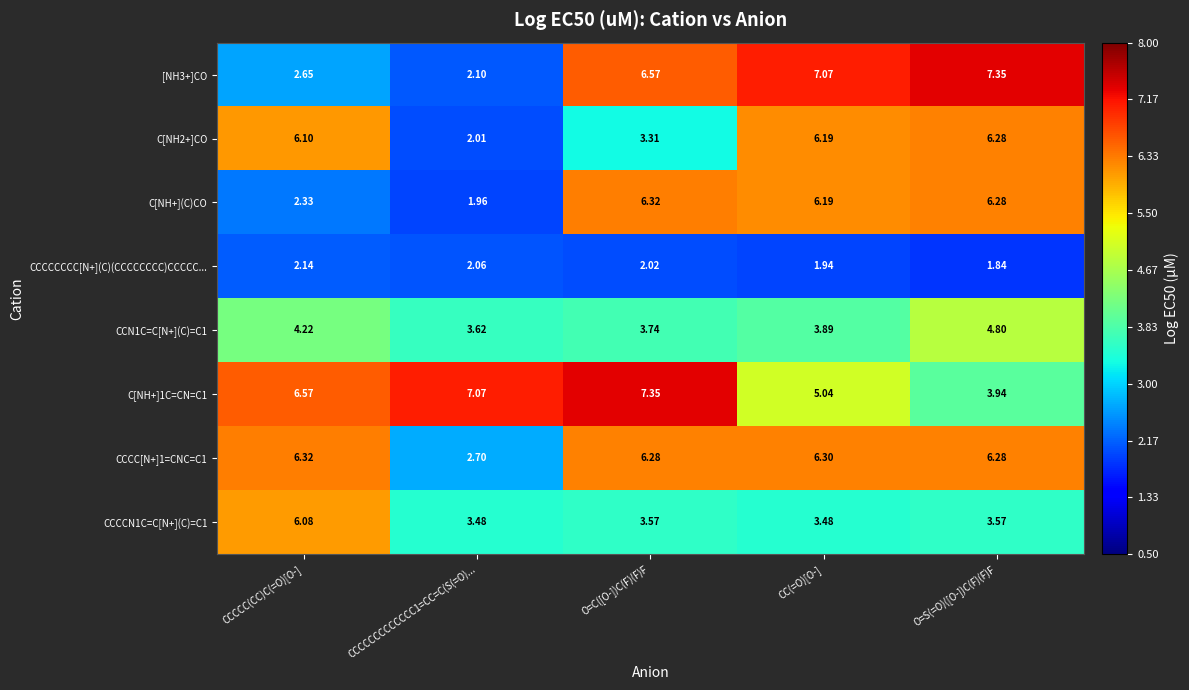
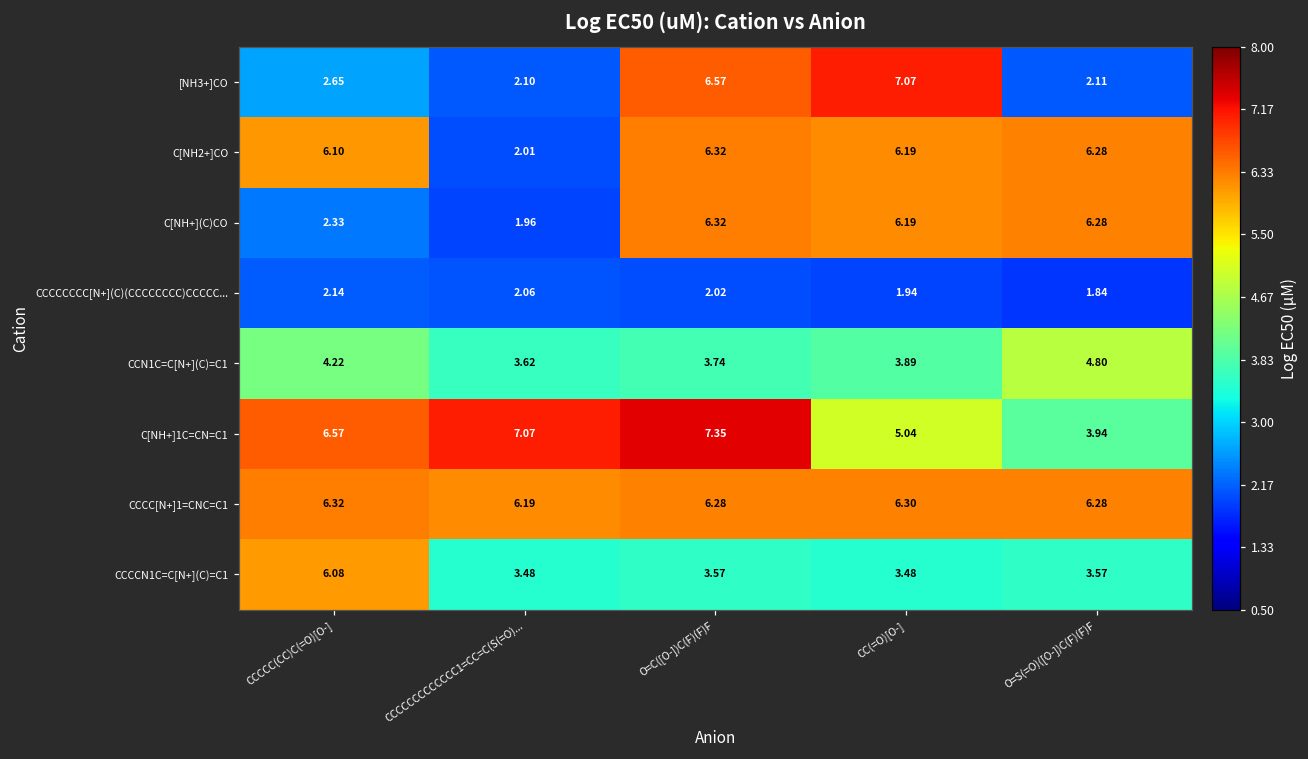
  {
    "[NH3+]CO": {
      "CCCCC(CC)C(=O)[O-]": 2.65,
      "CCCCCCCCCCCCC1=CC=C(S(=O)...": 2.10,
      "O=C([O-])C(F)(F)F": 6.57,
      "CC(=O)[O-]": 7.07,
-     "O=S(=O)([O-])C(F)(F)F": 7.35
+     "O=S(=O)([O-])C(F)(F)F": 2.11
    },
    "C[NH2+]CO": {
      "CCCCC(CC)C(=O)[O-]": 6.10,
      "CCCCCCCCCCCCC1=CC=C(S(=O)...": 2.01,
-     "O=C([O-])C(F)(F)F": 3.31,
+     "O=C([O-])C(F)(F)F": 6.32,
      "CC(=O)[O-]": 6.19,
      "O=S(=O)([O-])C(F)(F)F": 6.28
    },
    "C[NH+](C)CO": {
      "CCCCC(CC)C(=O)[O-]": 2.33,
      "CCCCCCCCCCCCC1=CC=C(S(=O)...": 1.96,
      "O=C([O-])C(F)(F)F": 6.32,
      "CC(=O)[O-]": 6.19,
      "O=S(=O)([O-])C(F)(F)F": 6.28
    },
    "CCCCCCCC[N+](C)(CCCCCCCC)CCCCC...": {
      "CCCCC(CC)C(=O)[O-]": 2.14,
      "CCCCCCCCCCCCC1=CC=C(S(=O)...": 2.06,
      "O=C([O-])C(F)(F)F": 2.02,
      "CC(=O)[O-]": 1.94,
      "O=S(=O)([O-])C(F)(F)F": 1.84
    },
    "CCN1C=C[N+](C)=C1": {
      "CCCCC(CC)C(=O)[O-]": 4.22,
      "CCCCCCCCCCCCC1=CC=C(S(=O)...": 3.62,
      "O=C([O-])C(F)(F)F": 3.74,
      "CC(=O)[O-]": 3.89,
      "O=S(=O)([O-])C(F)(F)F": 4.80
    },
    "C[NH+]1C=CN=C1": {
      "CCCCC(CC)C(=O)[O-]": 6.57,
      "CCCCCCCCCCCCC1=CC=C(S(=O)...": 7.07,
      "O=C([O-])C(F)(F)F": 7.35,
      "CC(=O)[O-]": 5.04,
      "O=S(=O)([O-])C(F)(F)F": 3.94
    },
    "CCCC[N+]1=CNC=C1": {
      "CCCCC(CC)C(=O)[O-]": 6.32,
-     "CCCCCCCCCCCCC1=CC=C(S(=O)...": 2.70,
+     "CCCCCCCCCCCCC1=CC=C(S(=O)...": 6.19,
      "O=C([O-])C(F)(F)F": 6.28,
      "CC(=O)[O-]": 6.30,
      "O=S(=O)([O-])C(F)(F)F": 6.28
    },
    "CCCCN1C=C[N+](C)=C1": {
      "CCCCC(CC)C(=O)[O-]": 6.08,
      "CCCCCCCCCCCCC1=CC=C(S(=O)...": 3.48,
      "O=C([O-])C(F)(F)F": 3.57,
      "CC(=O)[O-]": 3.48,
      "O=S(=O)([O-])C(F)(F)F": 3.57
    }
  }
